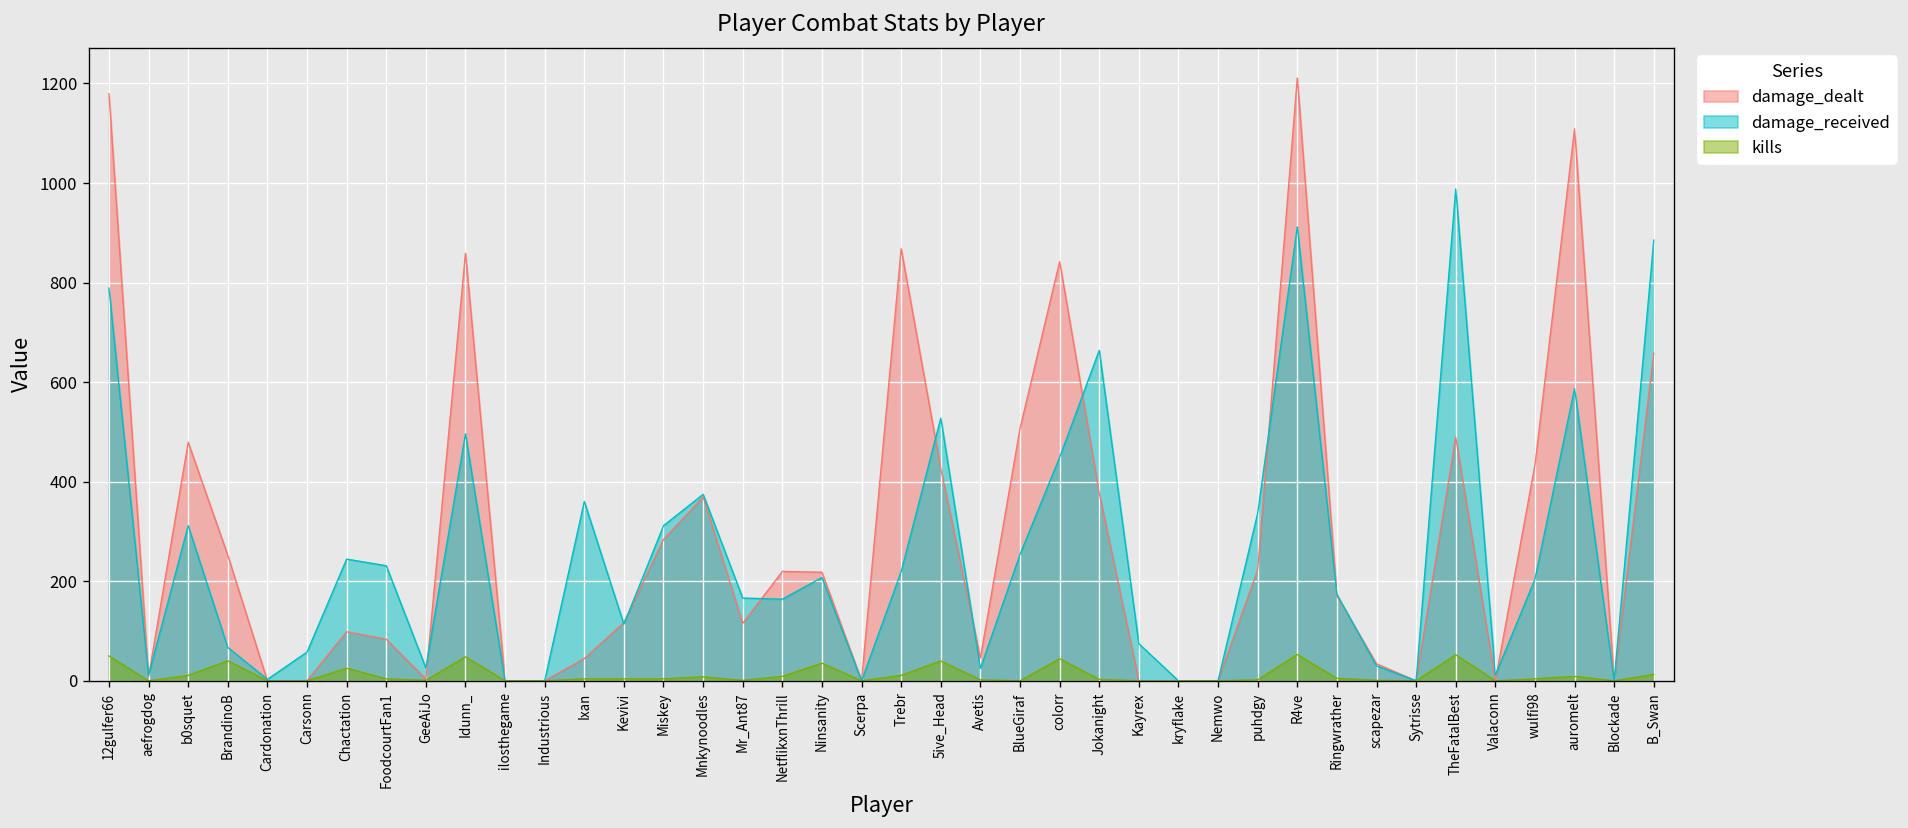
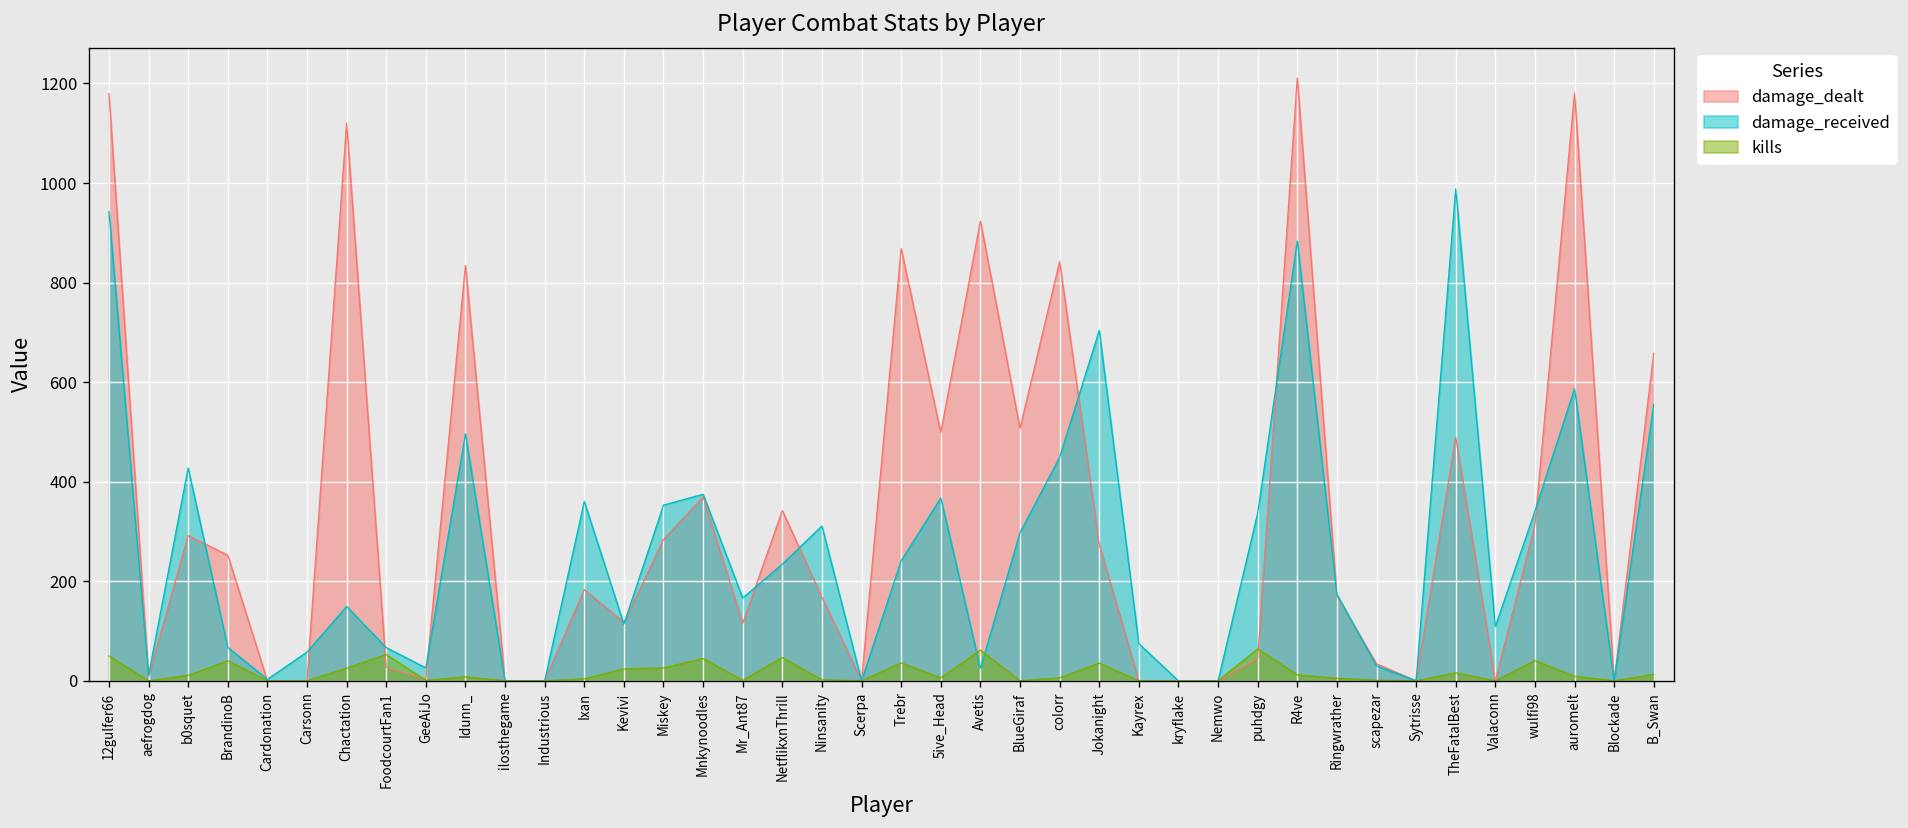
  {
    "damage_dealt": {
      "12gulfer66": 1180,
-     "b0squet": 480,
+     "b0squet": 290,
      "BrandinoB": 250,
-     "Chactation": 100,
-     "FoodcourtFan1": 80,
-     "Idunn_": 860,
-     "Ixan": 40,
+     "Chactation": 1120,
+     "FoodcourtFan1": 30,
+     "Idunn_": 830,
+     "Ixan": 180,
      "Miskey": 280,
      "Mr_Ant87": 120,
-     "NetflikxnThrill": 220,
-     "Ninsanity": 220,
+     "NetflikxnThrill": 340,
+     "Ninsanity": 170,
      "Trebr": 870,
-     "5ive_Head": 430,
-     "Avetis": 50,
+     "5ive_Head": 500,
+     "Avetis": 920,
      "BlueGiraf": 510,
      "colorr": 840,
-     "Jokanight": 380,
-     "puhdgy": 220,
+     "Jokanight": 270,
+     "puhdgy": 40,
      "R4ve": 1210,
      "TheFatalBest": 490,
-     "wulfi98": 430,
-     "auromelt": 1110,
+     "wulfi98": 310,
+     "auromelt": 1180,
      "B_Swan": 660
    },
    "damage_received": {
-     "12gulfer66": 790,
-     "b0squet": 310,
+     "12gulfer66": 940,
+     "b0squet": 430,
      "BrandinoB": 70,
      "Carsonn": 60,
-     "Chactation": 240,
-     "FoodcourtFan1": 230,
+     "Chactation": 150,
+     "FoodcourtFan1": 70,
      "GeeAiJo": 30,
      "Idunn_": 500,
      "Ixan": 360,
-     "Miskey": 310,
+     "Miskey": 350,
      "Mr_Ant87": 170,
-     "NetflikxnThrill": 160,
-     "Ninsanity": 210,
-     "Trebr": 220,
-     "5ive_Head": 530,
+     "NetflikxnThrill": 230,
+     "Ninsanity": 310,
+     "Trebr": 240,
+     "5ive_Head": 370,
      "Avetis": 20,
-     "BlueGiraf": 250,
+     "BlueGiraf": 300,
      "colorr": 450,
-     "Jokanight": 660,
+     "Jokanight": 700,
      "Kayrex": 70,
      "puhdgy": 340,
-     "R4ve": 910,
+     "R4ve": 880,
      "TheFatalBest": 990,
-     "Valaconn": 10,
-     "wulfi98": 200,
+     "Valaconn": 110,
+     "wulfi98": 340,
      "auromelt": 590,
-     "B_Swan": 890
+     "B_Swan": 560
    },
    "kills": {
      "12gulfer66": 50,
      "aefrogdog": 0,
      "b0squet": 10,
      "BrandinoB": 40,
      "Chactation": 30,
-     "FoodcourtFan1": 0,
-     "Idunn_": 50,
+     "FoodcourtFan1": 50,
+     "Idunn_": 10,
      "Ixan": 0,
-     "Kevivi": 0,
-     "Miskey": 0,
-     "Mnkynoodles": 10,
+     "Kevivi": 20,
+     "Miskey": 30,
+     "Mnkynoodles": 40,
      "Mr_Ant87": 0,
-     "NetflikxnThrill": 10,
-     "Ninsanity": 40,
-     "Trebr": 10,
-     "5ive_Head": 40,
-     "Avetis": 0,
+     "NetflikxnThrill": 50,
+     "Ninsanity": 0,
+     "Trebr": 40,
+     "5ive_Head": 10,
+     "Avetis": 60,
      "BlueGiraf": 0,
-     "colorr": 40,
-     "Jokanight": 0,
-     "puhdgy": 0,
-     "R4ve": 50,
+     "colorr": 10,
+     "Jokanight": 40,
+     "puhdgy": 60,
+     "R4ve": 10,
      "Ringwrather": 10,
      "scapezar": 0,
-     "TheFatalBest": 50,
-     "wulfi98": 0,
+     "TheFatalBest": 20,
+     "wulfi98": 40,
      "auromelt": 10,
      "B_Swan": 10
    }
  }
